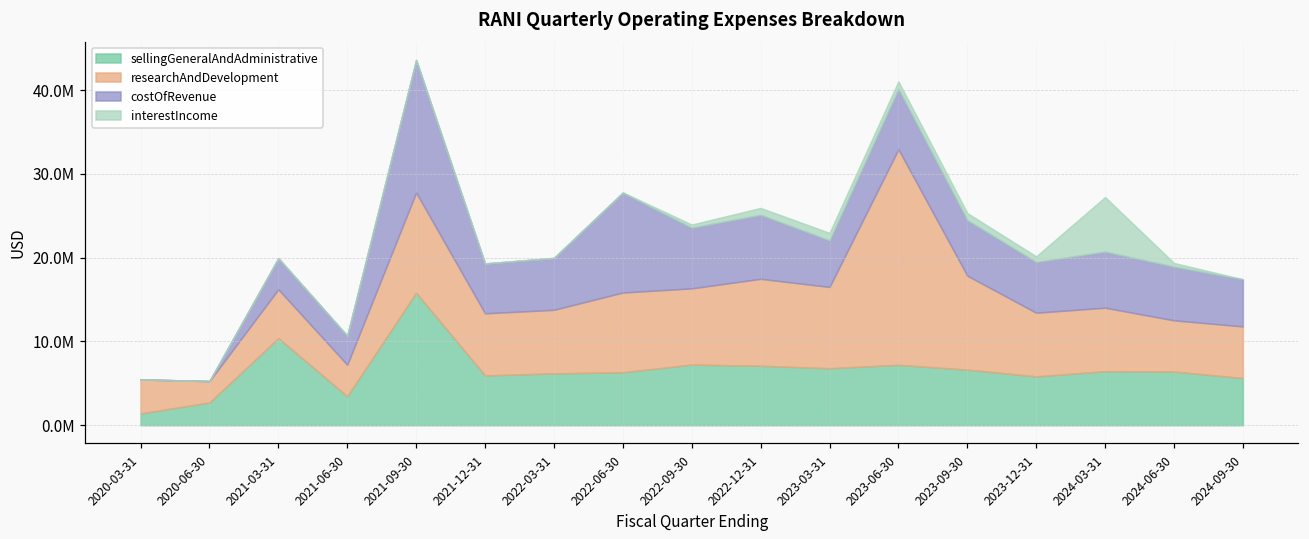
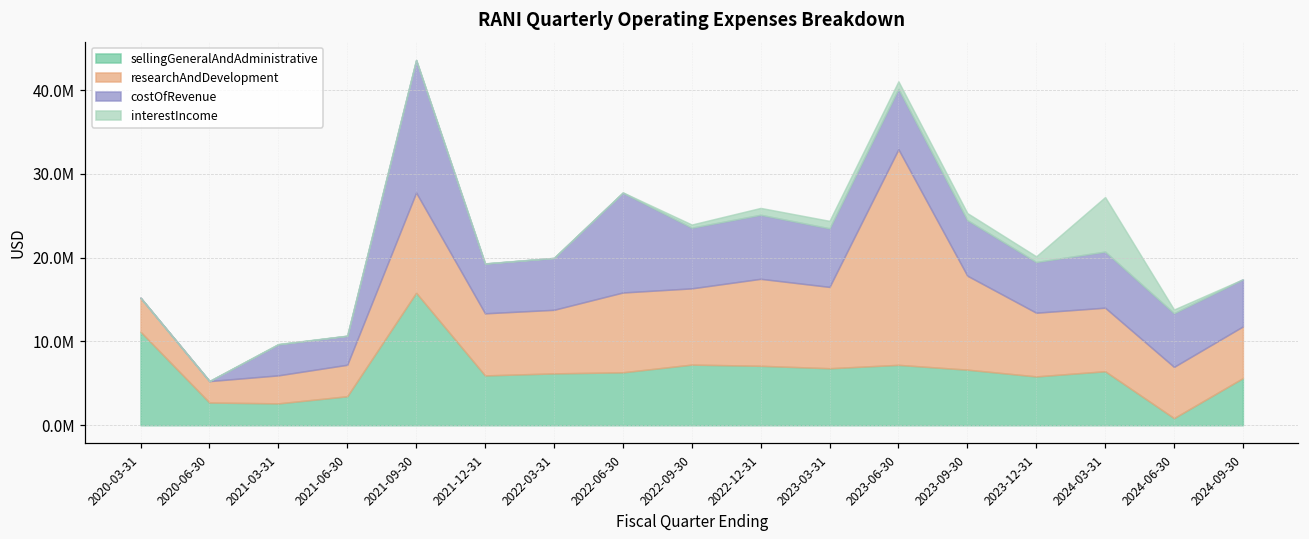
  {
    "sellingGeneralAndAdministrative": {
-     "2020-03-31": 1000000,
+     "2020-03-31": 11000000,
      "2020-06-30": 3000000,
-     "2021-03-31": 10000000,
+     "2021-03-31": 3000000,
      "2021-06-30": 3000000,
      "2021-09-30": 16000000,
      "2021-12-31": 6000000,
      "2022-03-31": 6000000,
      "2022-06-30": 6000000,
      "2022-09-30": 7000000,
      "2022-12-31": 7000000,
      "2023-03-31": 7000000,
      "2023-06-30": 7000000,
      "2023-09-30": 7000000,
      "2023-12-31": 6000000,
      "2024-03-31": 6000000,
-     "2024-06-30": 6000000,
+     "2024-06-30": 1000000,
      "2024-09-30": 6000000
    },
    "researchAndDevelopment": {
-     "2021-03-31": 6000000,
+     "2021-03-31": 3000000,
      "2021-06-30": 4000000,
      "2021-09-30": 12000000,
      "2021-12-31": 7000000,
      "2022-03-31": 8000000,
      "2022-06-30": 10000000,
      "2022-09-30": 9000000,
      "2022-12-31": 10000000,
      "2023-03-31": 10000000,
      "2023-06-30": 26000000,
      "2023-09-30": 11000000,
      "2023-12-31": 8000000,
      "2024-03-31": 8000000,
      "2024-06-30": 6000000,
      "2024-09-30": 6000000
    },
    "costOfRevenue": {
      "2022-09-30": 7000000,
      "2022-12-31": 8000000,
-     "2023-03-31": 6000000,
+     "2023-03-31": 7000000,
      "2023-06-30": 7000000,
      "2023-09-30": 7000000,
      "2023-12-31": 6000000,
      "2024-03-31": 7000000,
      "2024-06-30": 6000000
    },
    "interestIncome": {
      "2022-09-30": 0,
      "2022-12-31": 1000000,
      "2023-03-31": 1000000,
      "2023-06-30": 1000000,
      "2023-09-30": 1000000,
      "2023-12-31": 1000000,
      "2024-03-31": 7000000,
      "2024-06-30": 0
    }
  }
